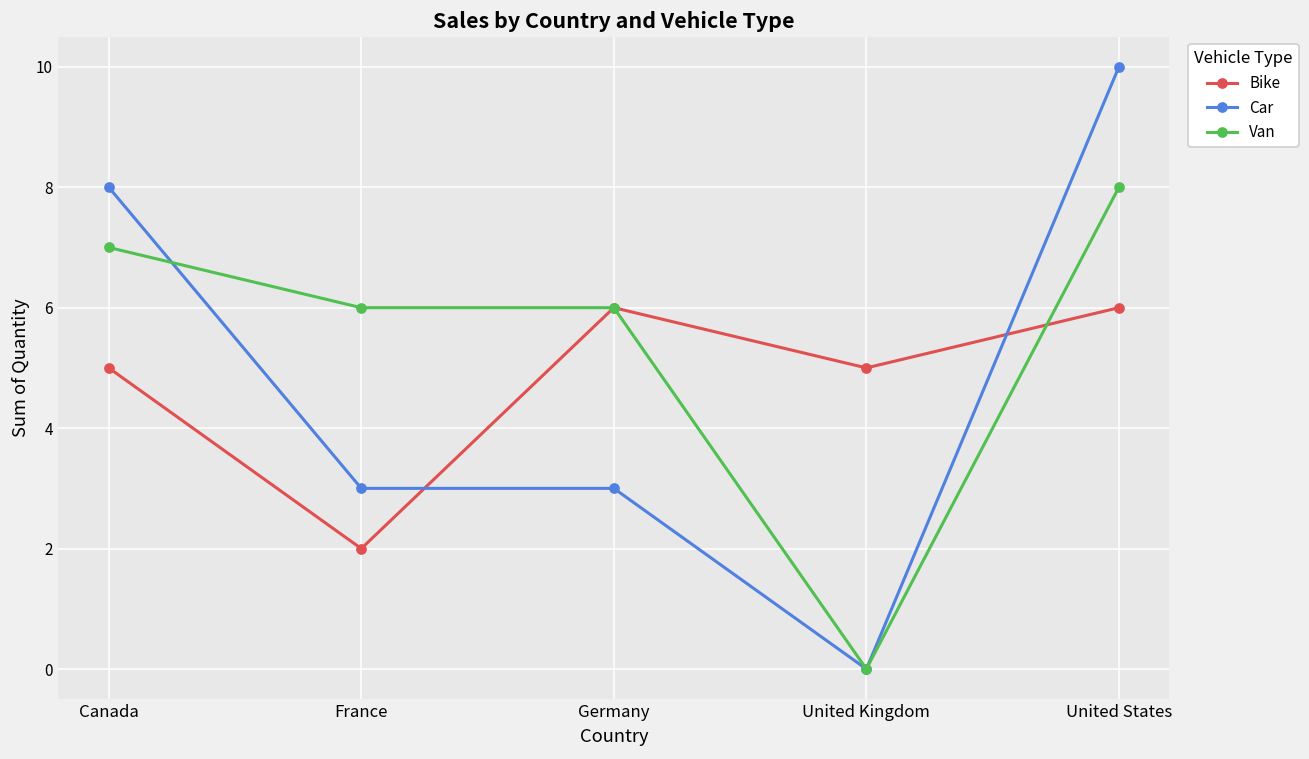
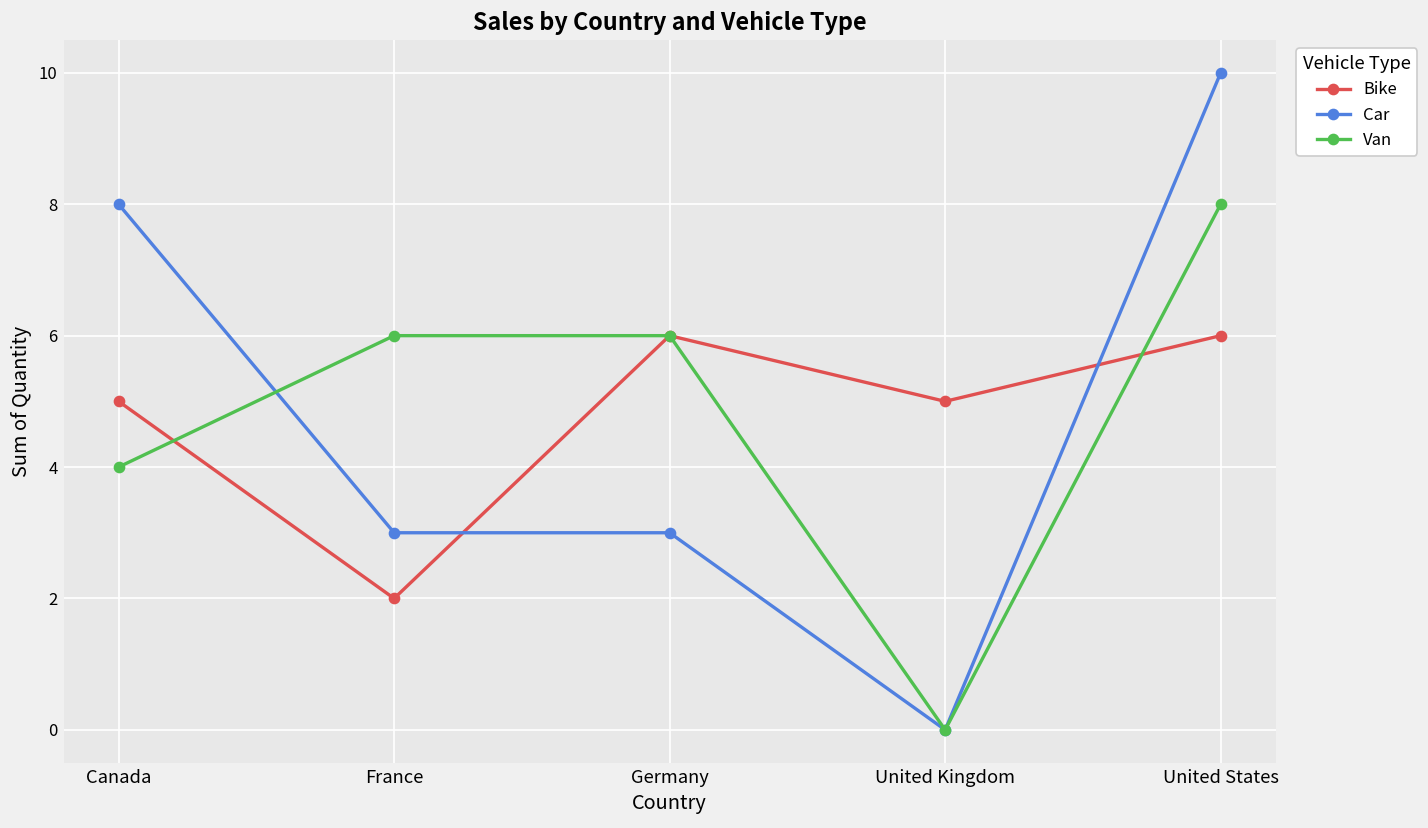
  {
    "Bike": {
      "Canada": 5,
      "France": 2,
      "United Kingdom": 5,
      "United States": 6
    },
    "Car": {
      "Canada": 8,
      "France": 3,
      "Germany": 3,
      "United States": 10
    },
    "Van": {
-     "Canada": 7,
+     "Canada": 4,
      "France": 6,
      "United States": 8
    }
  }
